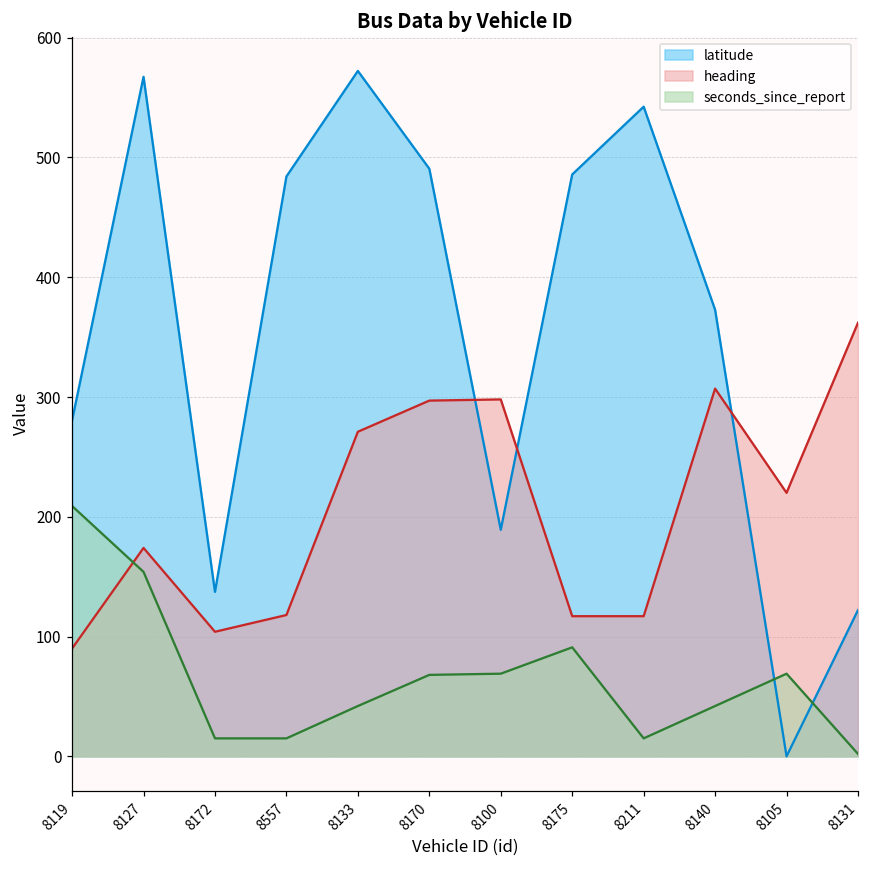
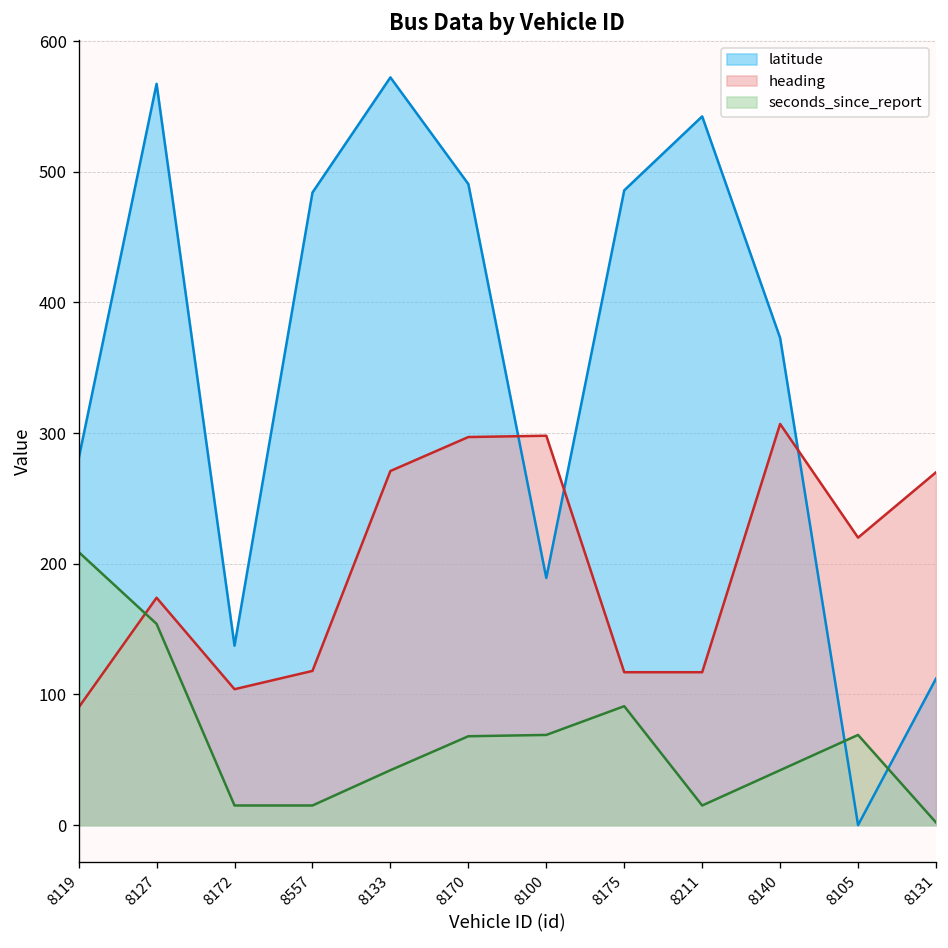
  {
    "latitude": {
      "8119": 280,
      "8127": 567,
      "8172": 137,
      "8557": 484,
      "8133": 572,
      "8170": 491,
      "8100": 189,
      "8175": 486,
      "8211": 542,
      "8140": 373,
      "8105": 0,
-     "8131": 122
+     "8131": 112
    },
    "heading": {
      "8119": 90,
      "8127": 174,
      "8172": 104,
      "8557": 118,
      "8133": 271,
      "8170": 297,
      "8100": 298,
      "8175": 117,
      "8211": 117,
      "8140": 307,
      "8105": 220,
-     "8131": 362
+     "8131": 270
    },
    "seconds_since_report": {
      "8119": 209,
      "8127": 154,
      "8172": 15,
      "8557": 15,
      "8133": 42,
      "8170": 68,
      "8100": 69,
      "8175": 91,
      "8211": 15,
      "8140": 42,
      "8105": 69,
      "8131": 2
    }
  }
